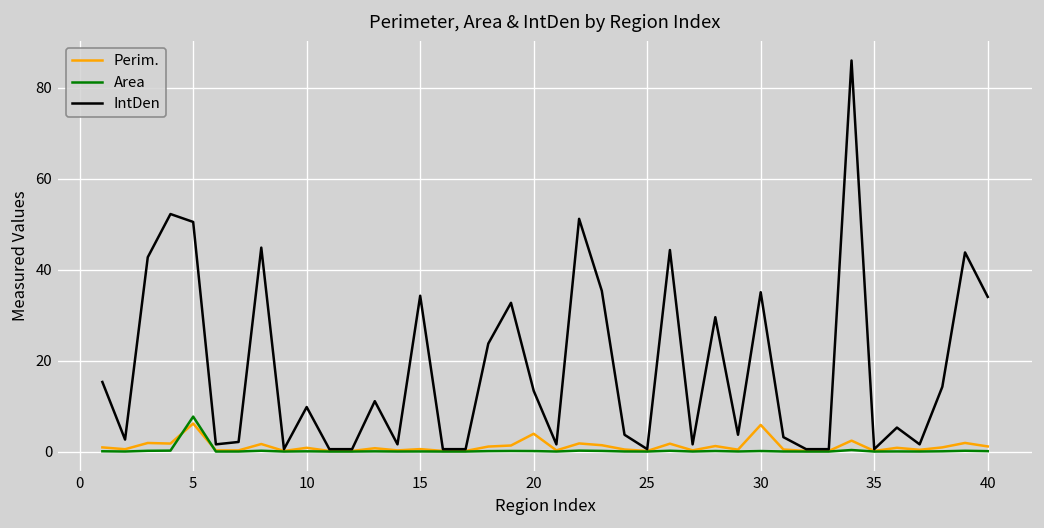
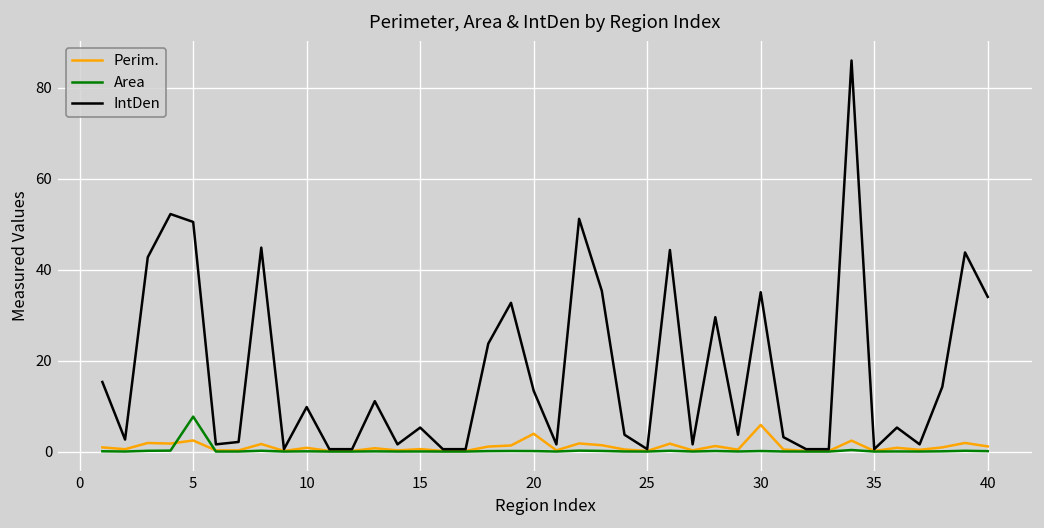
  {
    "Perim.": {
-     "5": 6,
+     "5": 2,
      "10": 1,
      "20": 4,
      "30": 6,
      "40": 1
    },
    "Area": {
      "5": 8,
      "10": 0,
      "20": 0,
      "30": 0,
      "40": 0
    },
    "IntDen": {
      "5": 50,
      "10": 10,
-     "15": 34,
+     "15": 5,
      "20": 13,
      "30": 35,
      "40": 34
    }
  }
